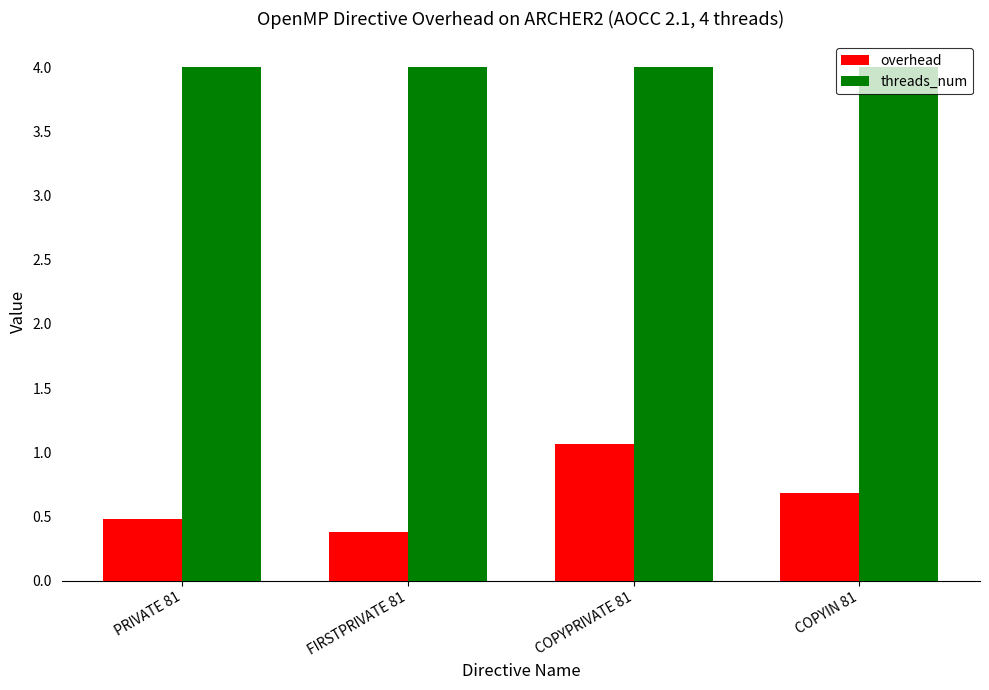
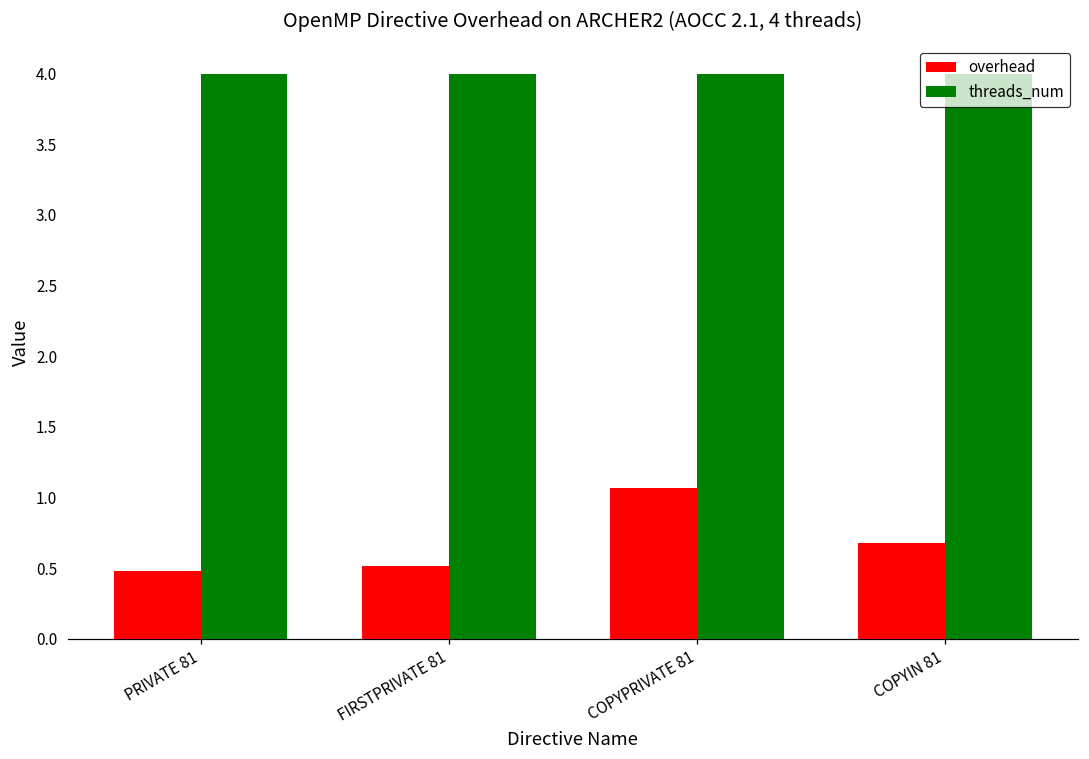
  {
    "overhead": {
      "PRIVATE 81": 0.48,
-     "FIRSTPRIVATE 81": 0.38,
+     "FIRSTPRIVATE 81": 0.51,
      "COPYPRIVATE 81": 1.07,
      "COPYIN 81": 0.68
    },
    "threads_num": {
      "PRIVATE 81": 4.00,
      "FIRSTPRIVATE 81": 4.00,
      "COPYPRIVATE 81": 4.00
    }
  }
